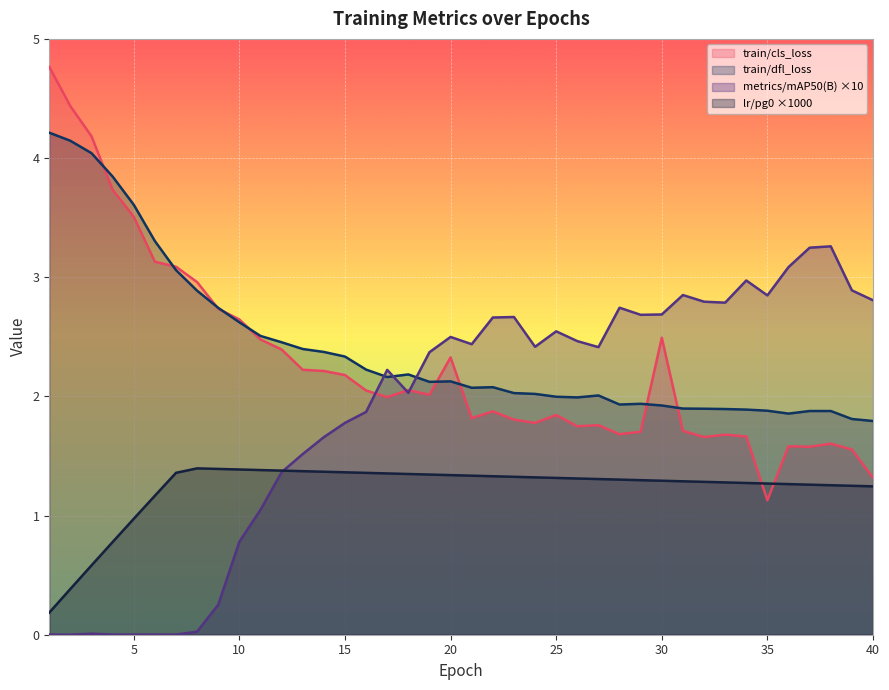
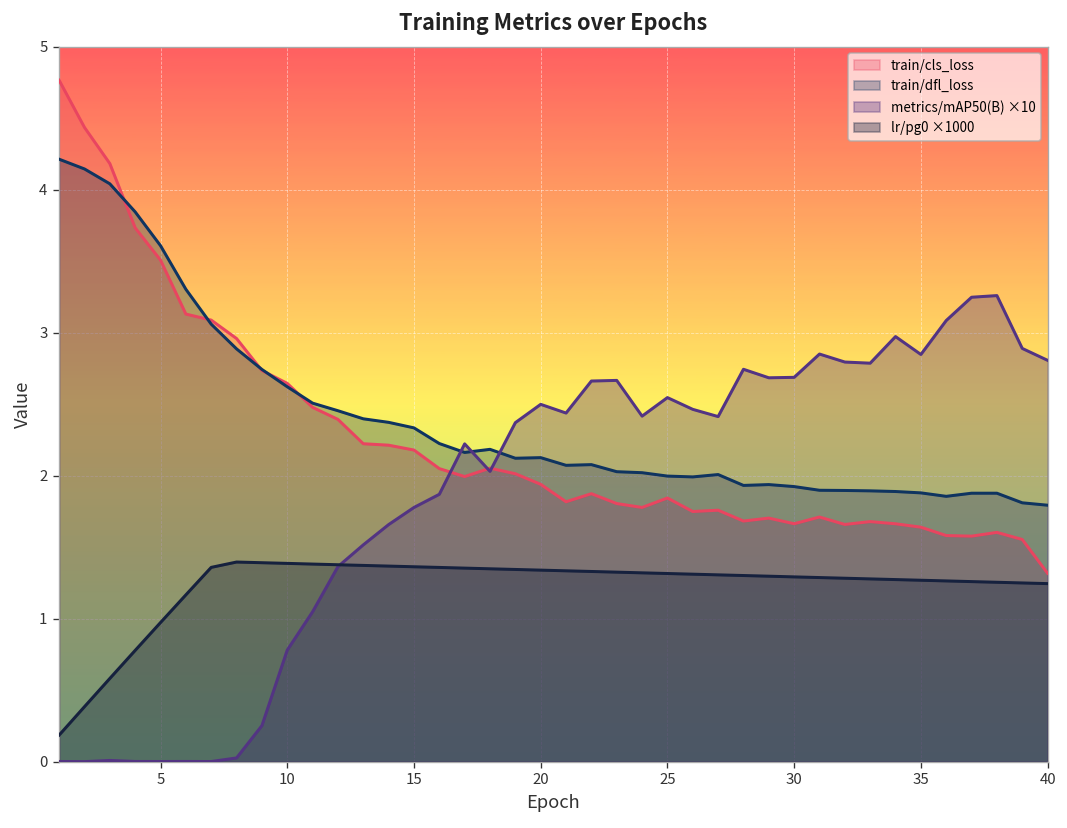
  {
    "train/cls_loss": {
      "5": 3.51,
      "10": 2.65,
      "15": 2.18,
-     "20": 2.33,
+     "20": 1.94,
      "25": 1.84,
-     "30": 2.49,
-     "35": 1.13,
+     "30": 1.66,
+     "35": 1.64,
      "40": 1.32
    }
  }
